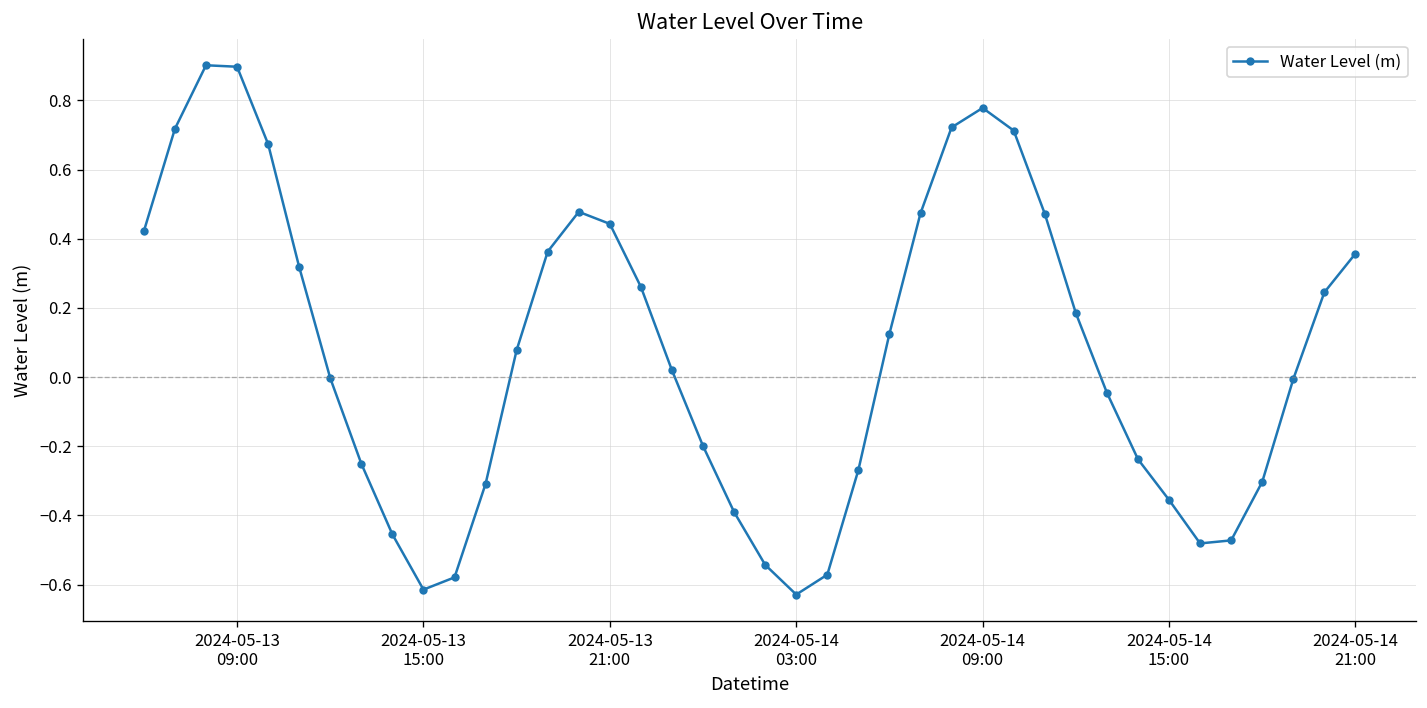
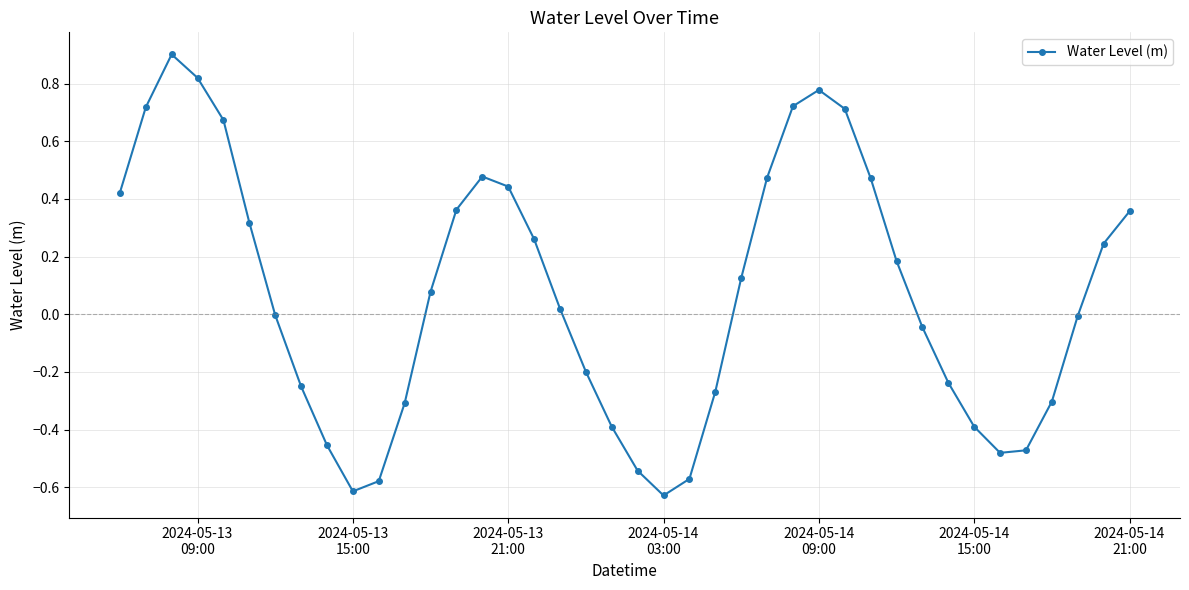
  {
-   "2024-05-13 09:00": 0.90,
+   "2024-05-13 09:00": 0.82,
    "2024-05-13 15:00": -0.61,
    "2024-05-13 21:00": 0.44,
    "2024-05-14 03:00": -0.63,
    "2024-05-14 09:00": 0.78,
-   "2024-05-14 15:00": -0.36,
+   "2024-05-14 15:00": -0.39,
    "2024-05-14 21:00": 0.36
  }
